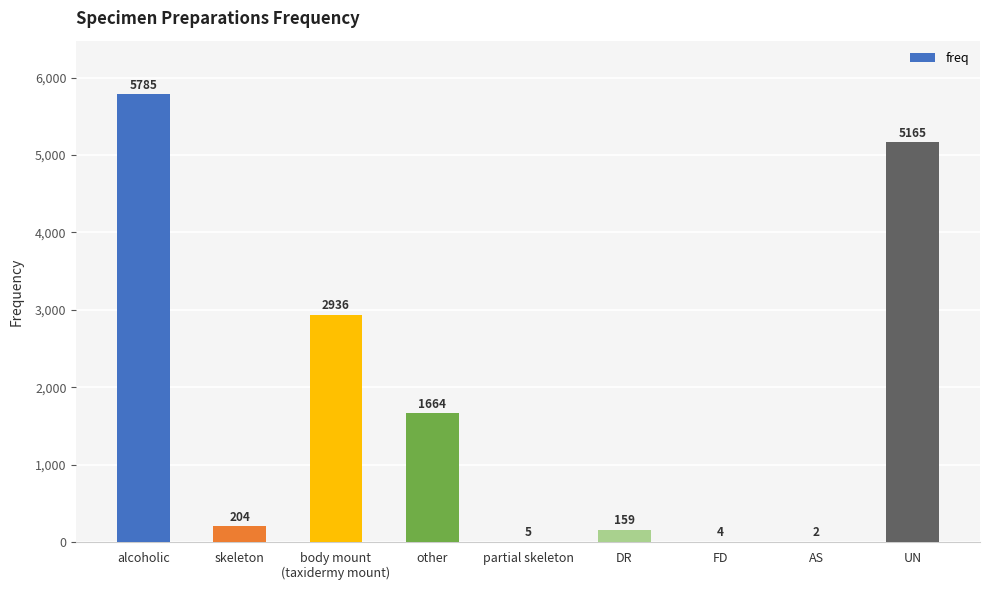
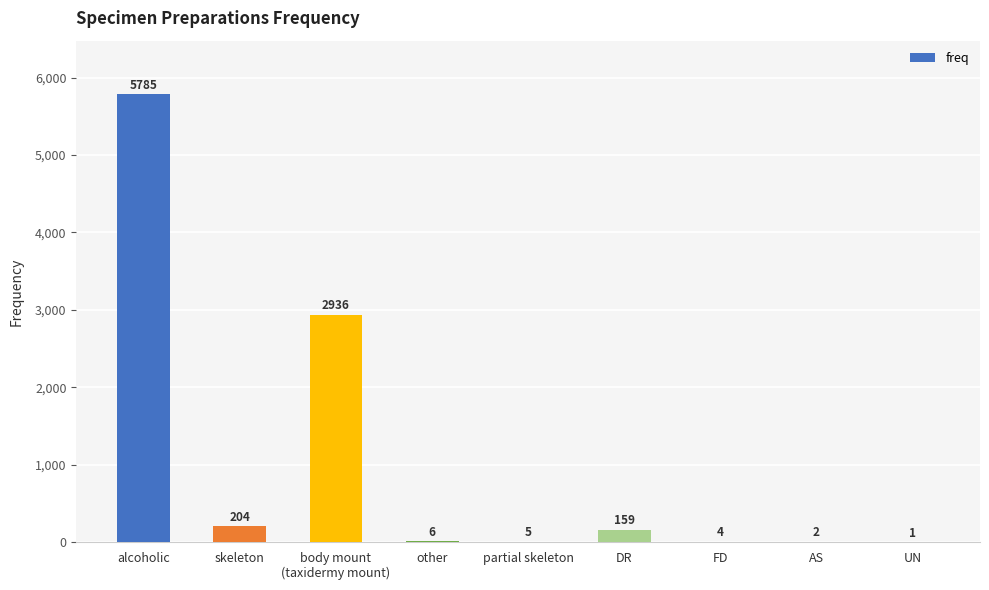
  {
    "alcoholic": 5785,
    "skeleton": 204,
    "body mount (taxidermy mount)": 2936,
-   "other": 1664,
+   "other": 6,
    "partial skeleton": 5,
    "DR": 159,
    "FD": 4,
    "AS": 2,
-   "UN": 5165
+   "UN": 1
  }
